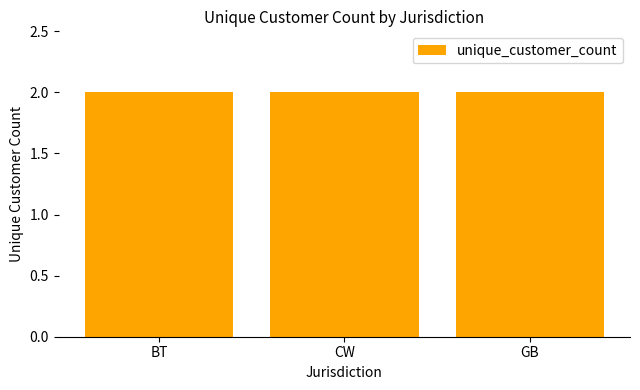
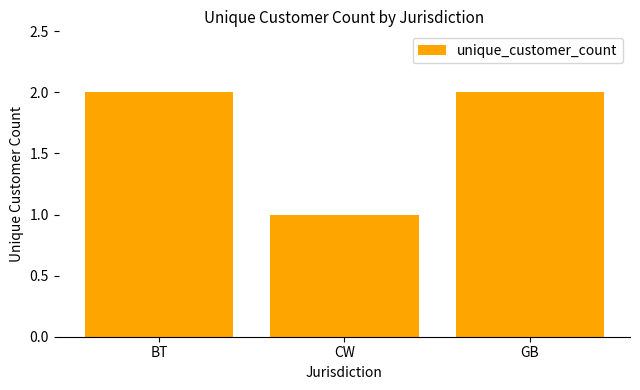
  {
    "BT": 2,
-   "CW": 2,
+   "CW": 1,
    "GB": 2
  }
